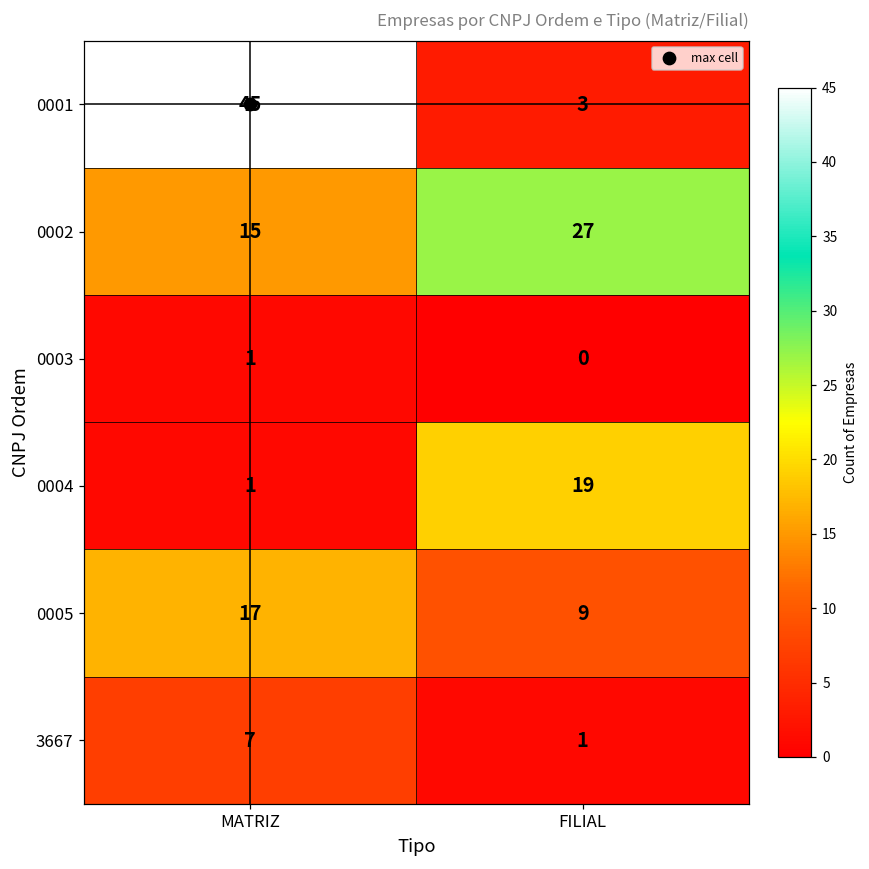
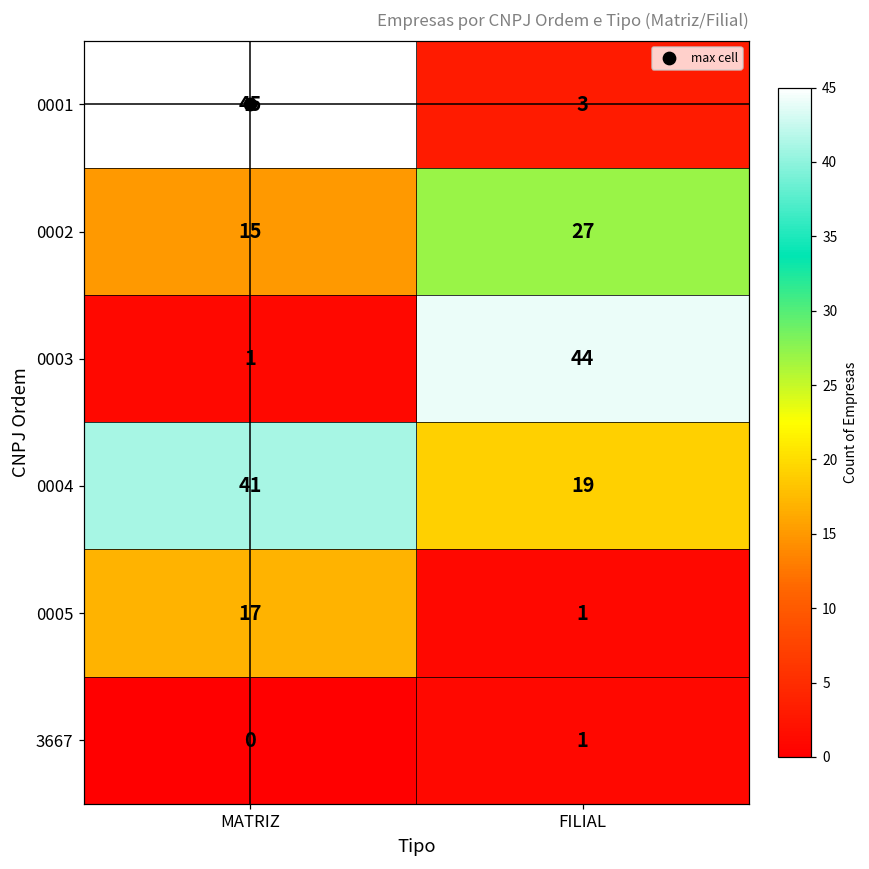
  {
    "0001": {
      "FILIAL": 3
    },
    "0002": {
      "MATRIZ": 15,
      "FILIAL": 27
    },
    "0003": {
      "MATRIZ": 1,
-     "FILIAL": 0
+     "FILIAL": 44
    },
    "0004": {
-     "MATRIZ": 1,
+     "MATRIZ": 41,
      "FILIAL": 19
    },
    "0005": {
      "MATRIZ": 17,
-     "FILIAL": 9
+     "FILIAL": 1
    },
    "3667": {
-     "MATRIZ": 7,
+     "MATRIZ": 0,
      "FILIAL": 1
    }
  }
